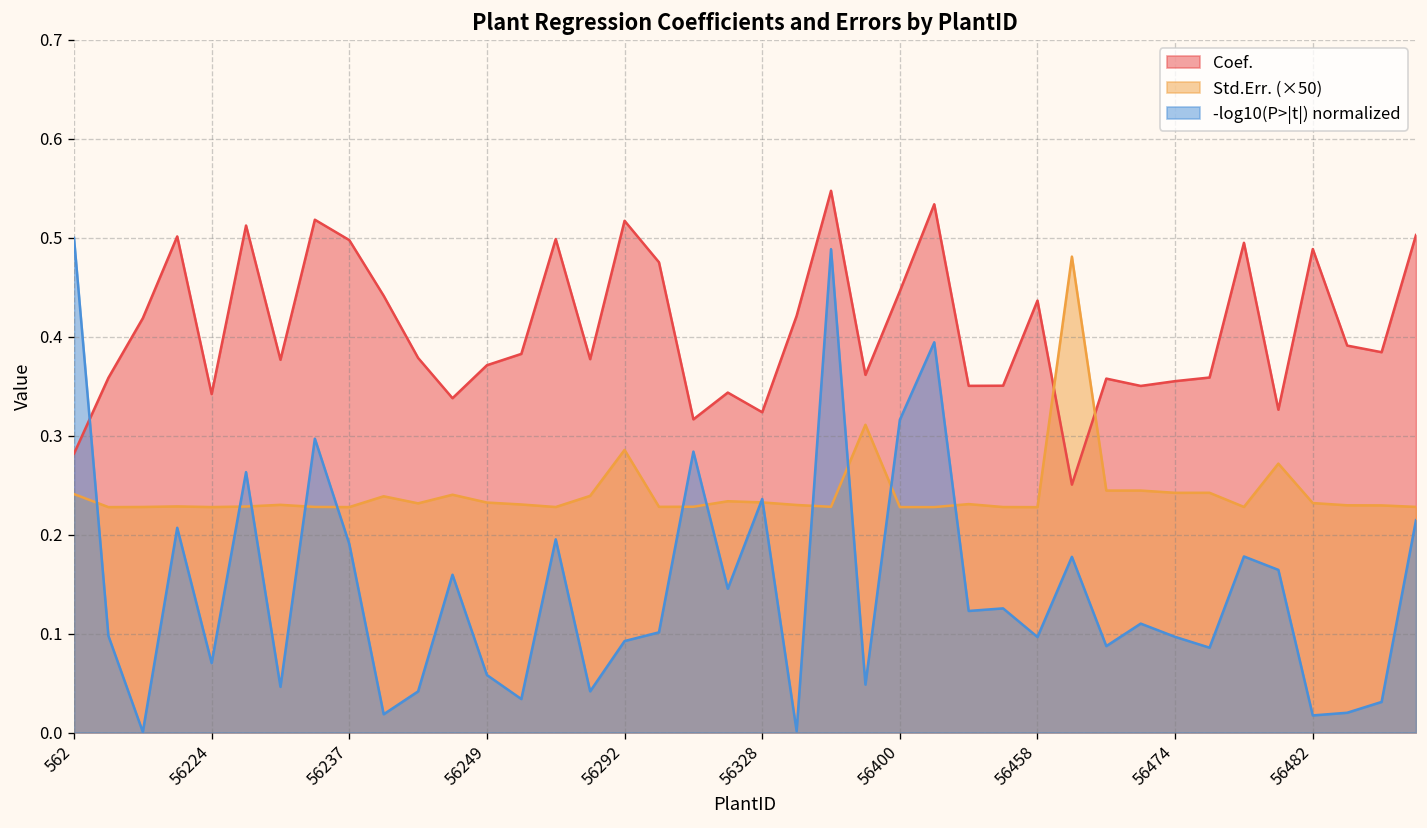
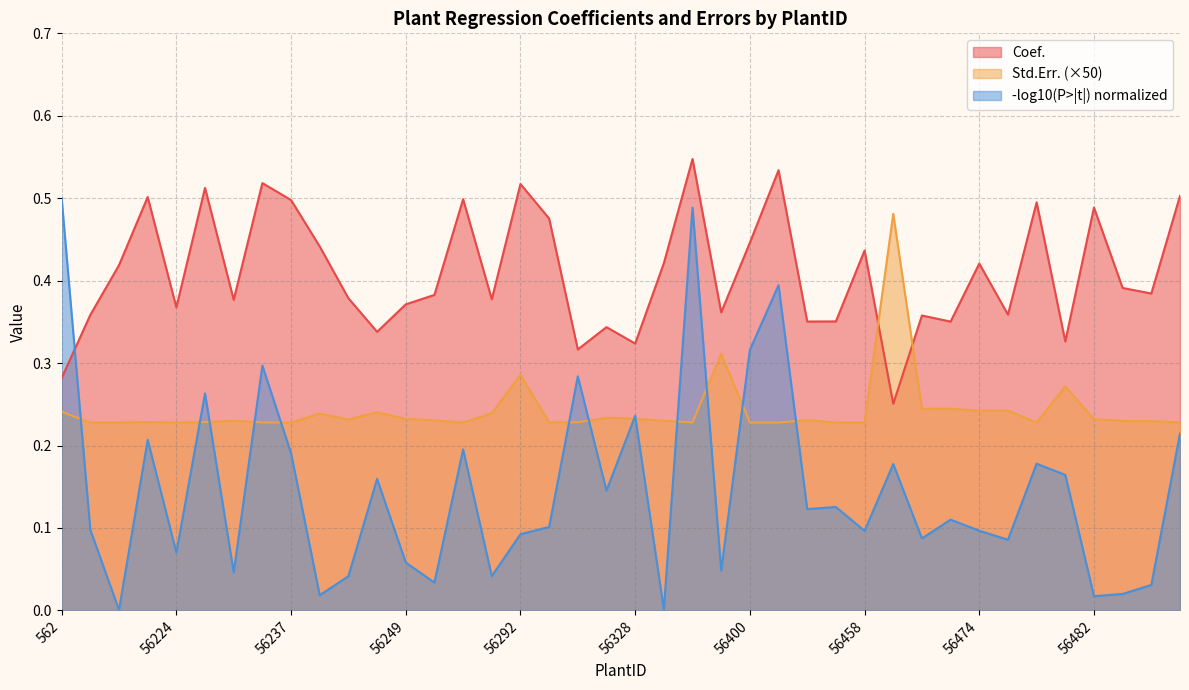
  {
    "Coef.": {
      "562": 0.28,
-     "56224": 0.34,
+     "56224": 0.37,
      "56237": 0.50,
      "56249": 0.37,
      "56292": 0.52,
      "56328": 0.32,
      "56400": 0.45,
      "56458": 0.44,
-     "56474": 0.36,
+     "56474": 0.42,
      "56482": 0.49
    },
    "Std.Err. (×50)": {
      "562": 0.24,
      "56224": 0.23,
      "56237": 0.23,
      "56249": 0.23,
      "56292": 0.29,
      "56328": 0.23,
      "56400": 0.23,
      "56458": 0.23,
      "56474": 0.24,
      "56482": 0.23
    },
    "-log10(P>|t|) normalized": {
      "562": 0.50,
      "56224": 0.07,
      "56237": 0.19,
      "56249": 0.06,
      "56292": 0.09,
      "56328": 0.24,
      "56400": 0.32,
      "56458": 0.10,
      "56474": 0.10,
      "56482": 0.02
    }
  }
